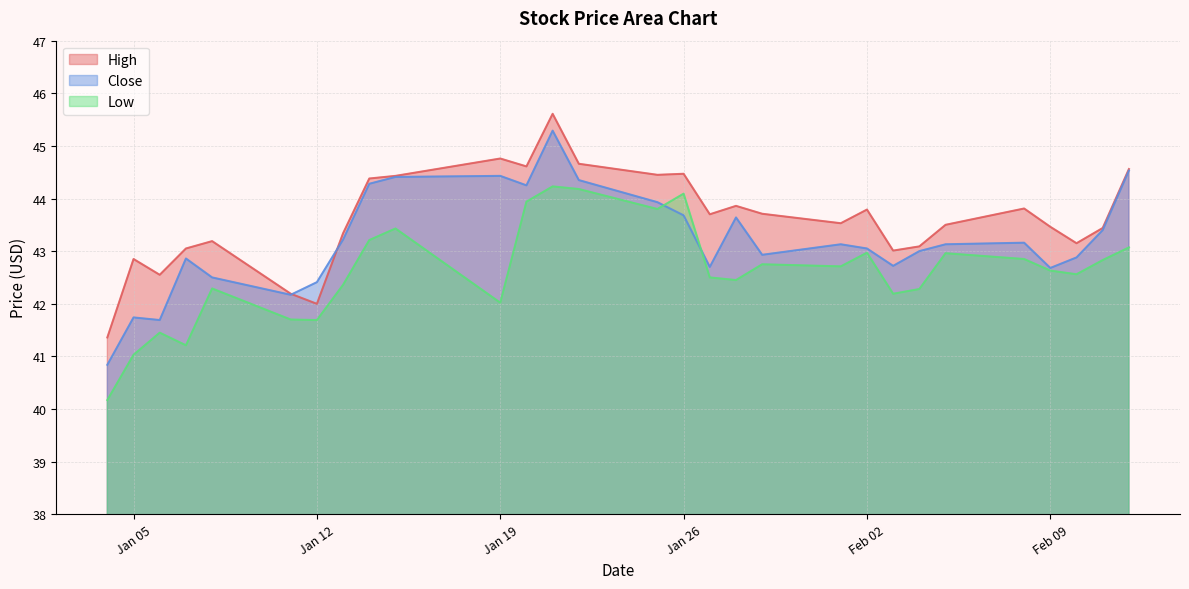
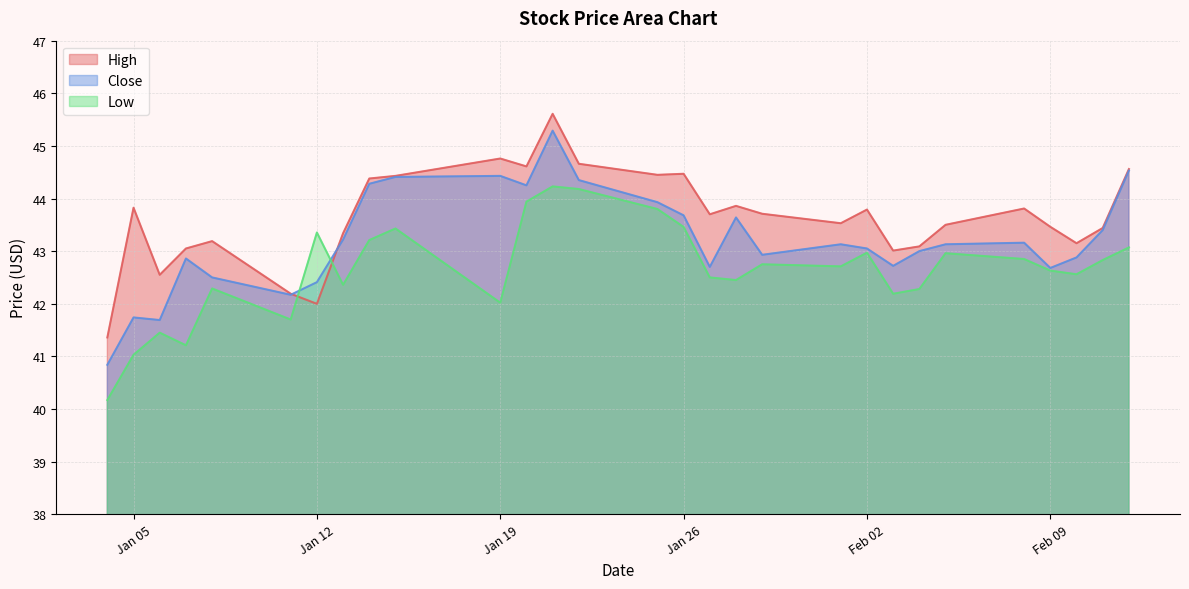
  {
    "High": {
-     "Jan 05": 42.8,
+     "Jan 05": 43.8,
      "Jan 12": 42.0,
      "Jan 19": 44.8,
      "Jan 26": 44.5,
      "Feb 02": 43.8,
      "Feb 09": 43.5
    },
    "Close": {
      "Jan 05": 41.7,
      "Jan 12": 42.4,
      "Jan 19": 44.4,
      "Jan 26": 43.7,
      "Feb 02": 43.0,
      "Feb 09": 42.7
    },
    "Low": {
      "Jan 05": 41.0,
-     "Jan 12": 41.7,
+     "Jan 12": 43.4,
      "Jan 19": 42.0,
-     "Jan 26": 44.1,
+     "Jan 26": 43.5,
      "Feb 02": 43.0,
      "Feb 09": 42.6
    }
  }
